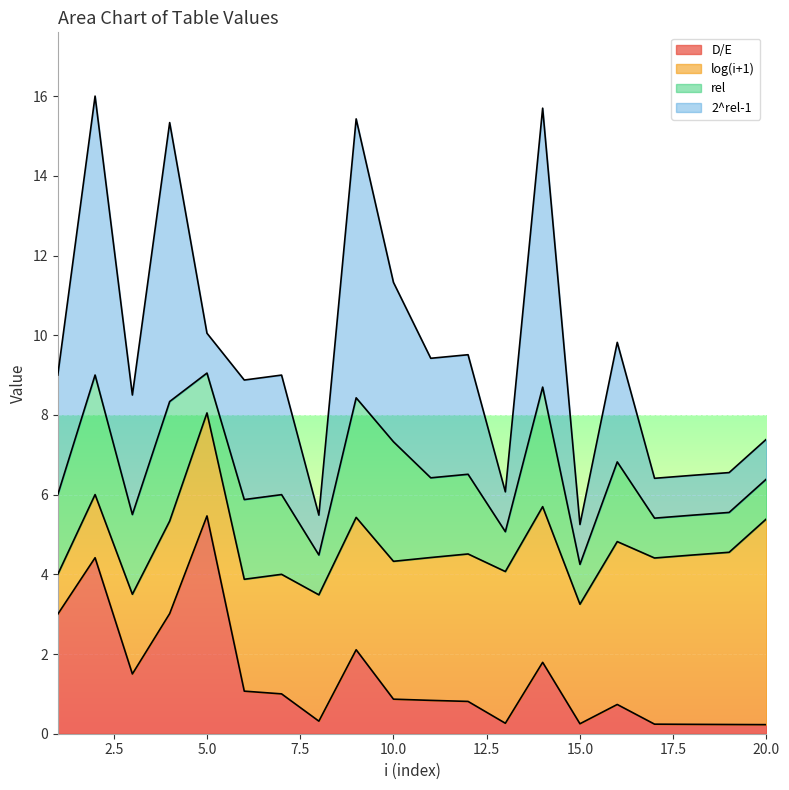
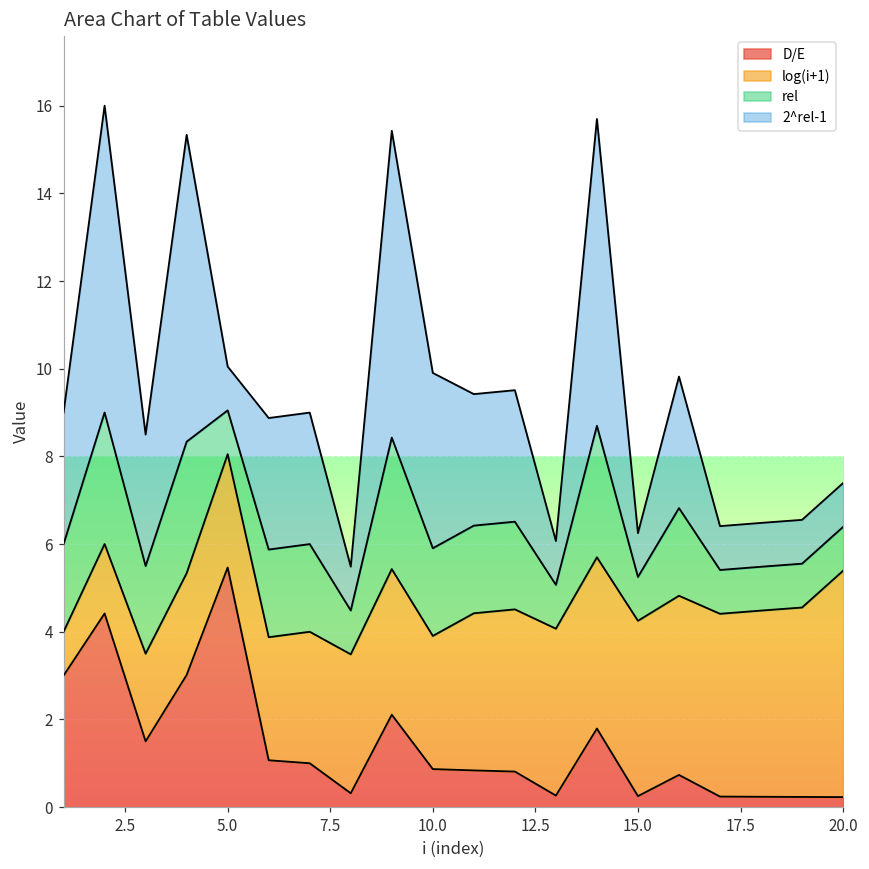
  {
    "D/E": {
      "5.0": 5.5,
      "10.0": 0.9,
      "15.0": 0.3,
      "20.0": 0.2
    },
    "log(i+1)": {
      "5.0": 2.6,
-     "10.0": 3.5,
-     "15.0": 3,
+     "10.0": 3.0,
+     "15.0": 4,
      "20.0": 5.2
    },
    "rel": {
      "5.0": 1,
-     "10.0": 3,
+     "10.0": 2,
      "15.0": 1,
      "20.0": 1
    },
    "2^rel-1": {
      "5.0": 1.0,
      "10.0": 4.0,
      "15.0": 1.0,
      "20.0": 1.0
    }
  }
